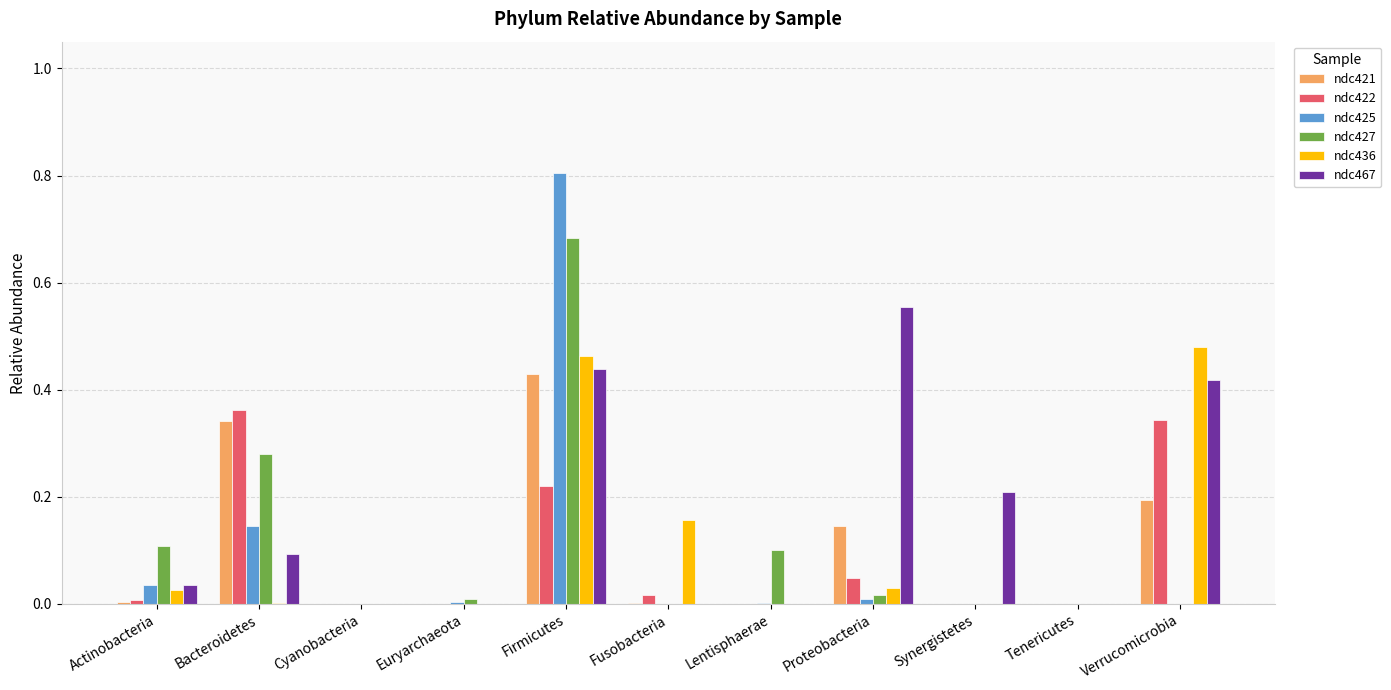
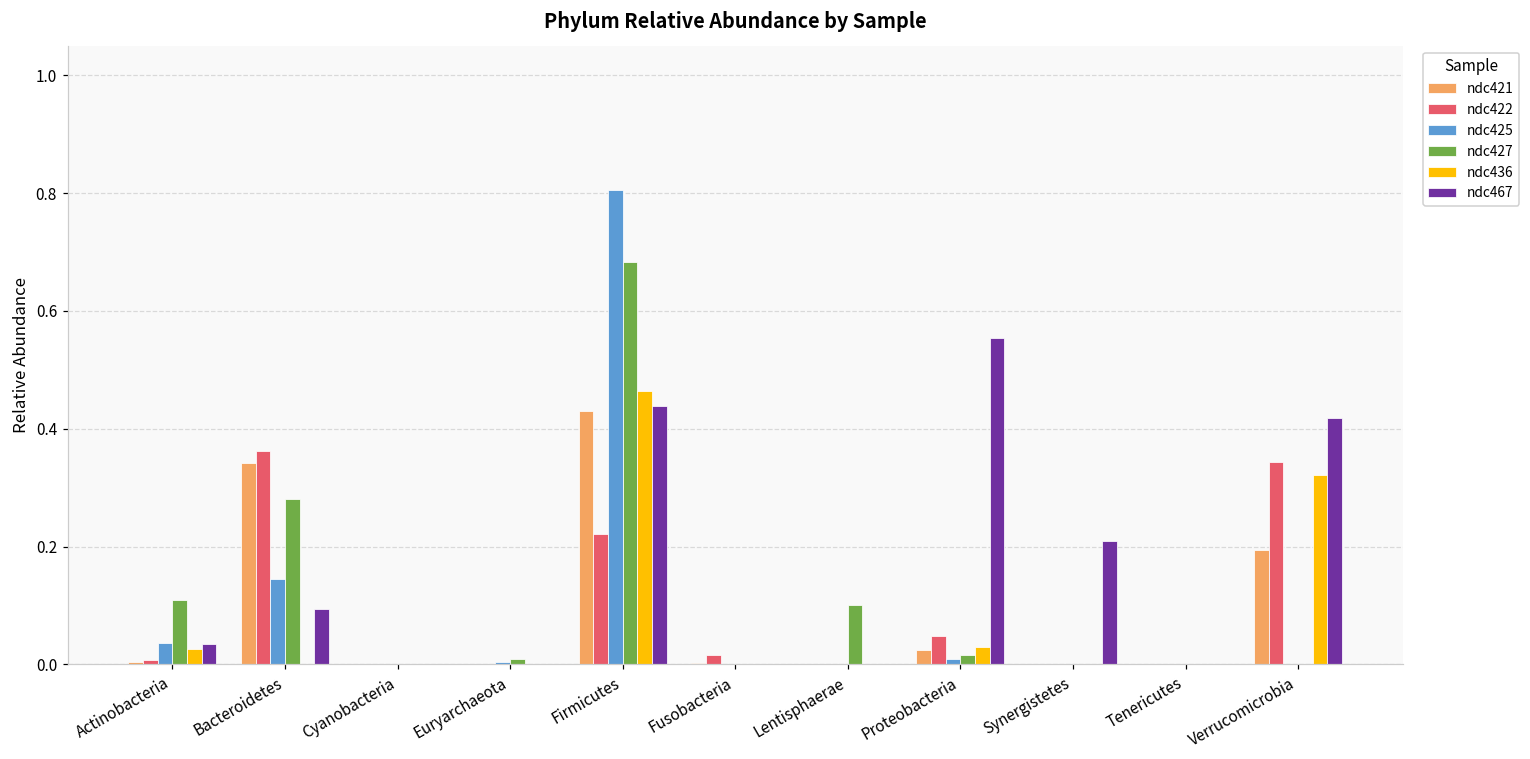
  {
    "ndc421": {
      "Bacteroidetes": 0.34,
      "Euryarchaeota": 0.00,
      "Firmicutes": 0.43,
      "Lentisphaerae": 0.00,
-     "Proteobacteria": 0.15,
+     "Proteobacteria": 0.03,
      "Tenericutes": 0.00,
      "Verrucomicrobia": 0.19
    },
    "ndc422": {
      "Actinobacteria": 0.01,
      "Bacteroidetes": 0.36,
      "Euryarchaeota": 0.00,
      "Firmicutes": 0.22,
      "Fusobacteria": 0.02,
      "Lentisphaerae": 0.00,
      "Proteobacteria": 0.05,
      "Tenericutes": 0.00,
      "Verrucomicrobia": 0.34
    },
    "ndc425": {
      "Actinobacteria": 0.04,
      "Bacteroidetes": 0.15,
      "Cyanobacteria": 0.00,
      "Firmicutes": 0.80,
      "Fusobacteria": 0.00,
      "Proteobacteria": 0.01,
      "Synergistetes": 0.00
    },
    "ndc427": {
      "Actinobacteria": 0.11,
      "Bacteroidetes": 0.28,
      "Cyanobacteria": 0.00,
      "Euryarchaeota": 0.01,
      "Firmicutes": 0.68,
      "Lentisphaerae": 0.10,
      "Proteobacteria": 0.02,
      "Synergistetes": 0.00,
      "Tenericutes": 0.00
    },
    "ndc436": {
      "Actinobacteria": 0.03,
      "Cyanobacteria": 0.00,
      "Euryarchaeota": 0.00,
      "Firmicutes": 0.46,
-     "Fusobacteria": 0.16,
+     "Fusobacteria": 0.00,
      "Lentisphaerae": 0.00,
      "Proteobacteria": 0.03,
      "Synergistetes": 0.00,
      "Tenericutes": 0.00,
-     "Verrucomicrobia": 0.48
+     "Verrucomicrobia": 0.32
    },
    "ndc467": {
      "Actinobacteria": 0.03,
      "Bacteroidetes": 0.09,
      "Cyanobacteria": 0.00,
      "Euryarchaeota": 0.00,
      "Firmicutes": 0.44,
      "Lentisphaerae": 0.00,
      "Proteobacteria": 0.55,
      "Synergistetes": 0.21,
      "Verrucomicrobia": 0.42
    }
  }
